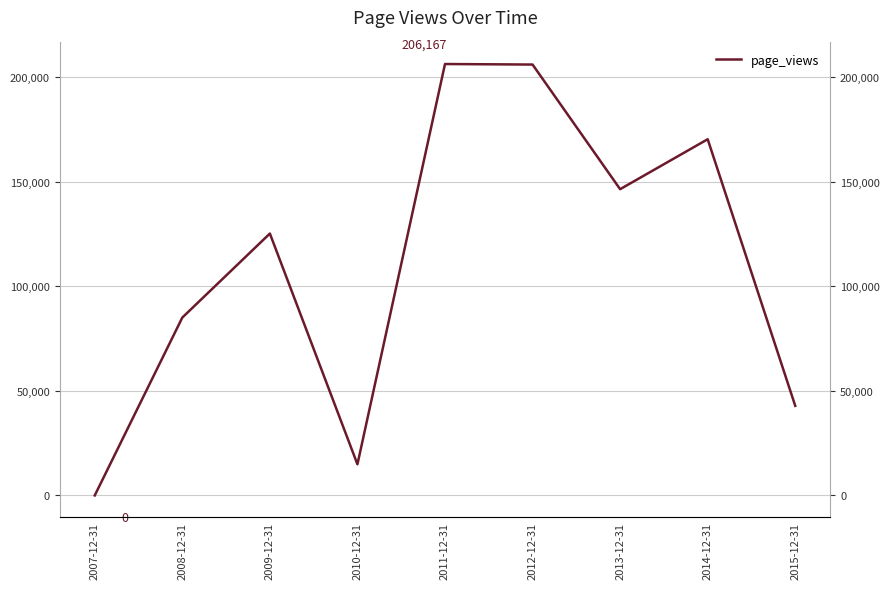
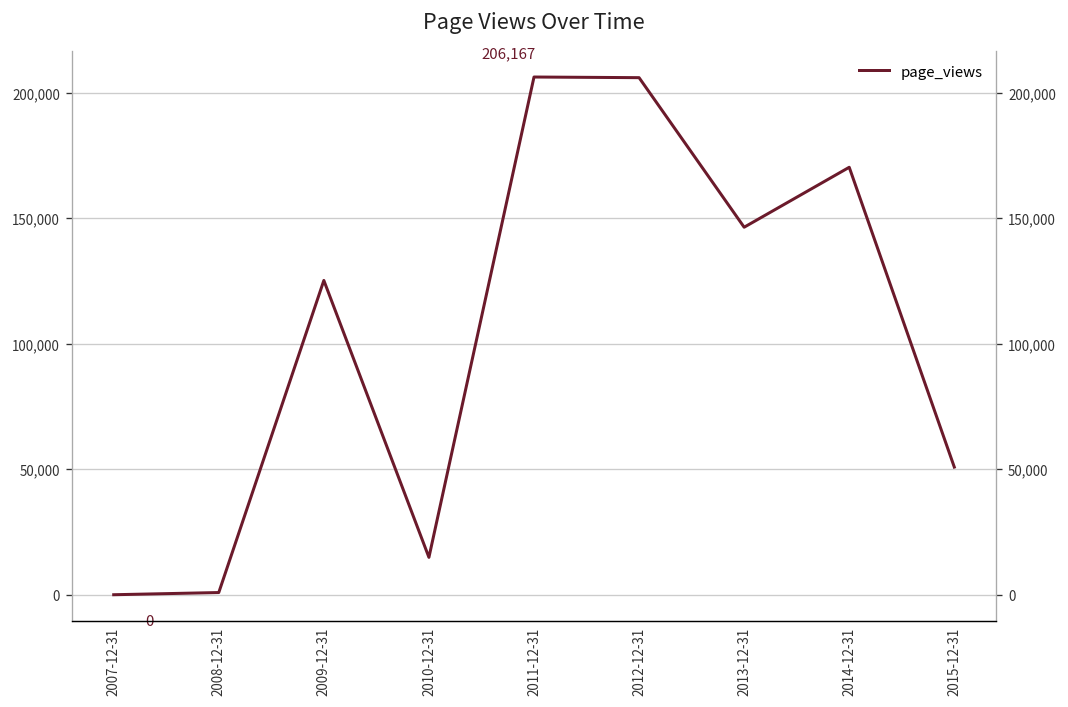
  {
-   "2008-12-31": "85,000",
+   "2008-12-31": "1,000",
    "2009-12-31": "125,000",
    "2010-12-31": "15,000",
    "2012-12-31": "206,000",
    "2013-12-31": "146,000",
    "2014-12-31": "170,000",
-   "2015-12-31": "43,000"
+   "2015-12-31": "51,000"
  }
